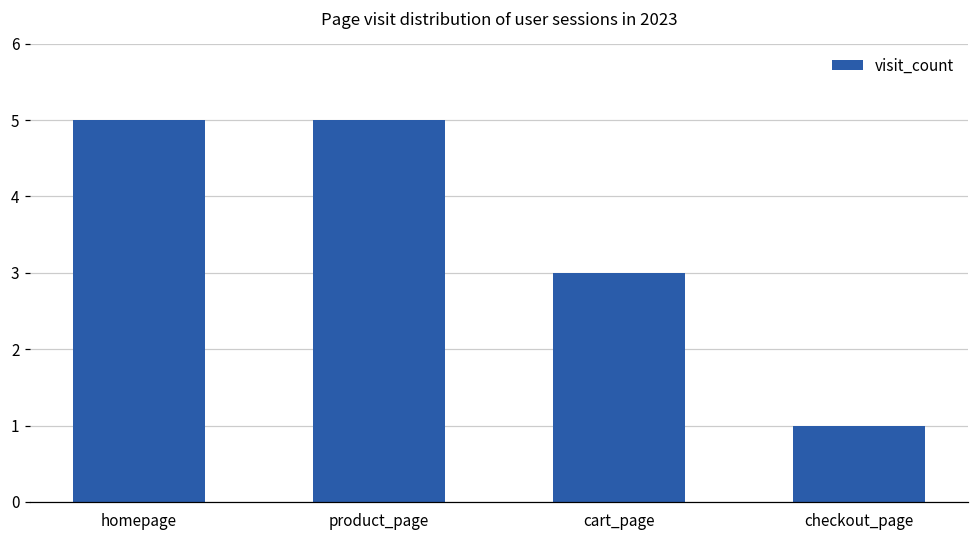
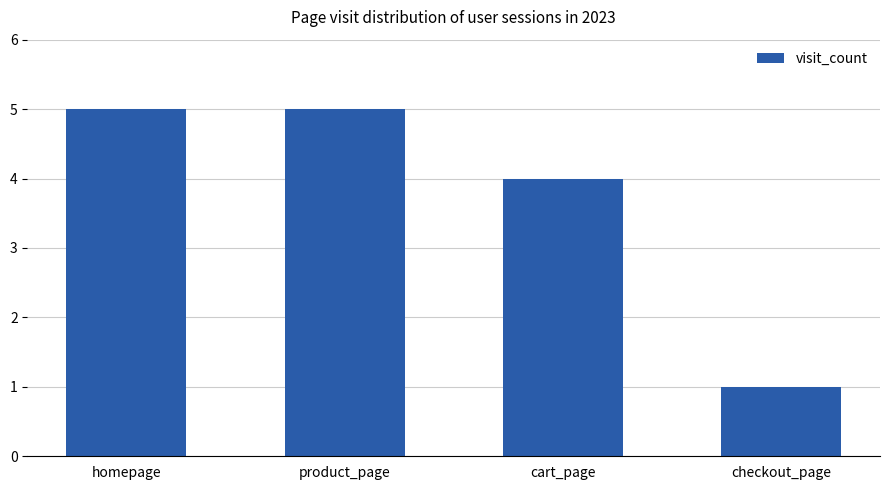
  {
    "homepage": 5,
    "product_page": 5,
-   "cart_page": 3,
+   "cart_page": 4,
    "checkout_page": 1
  }
